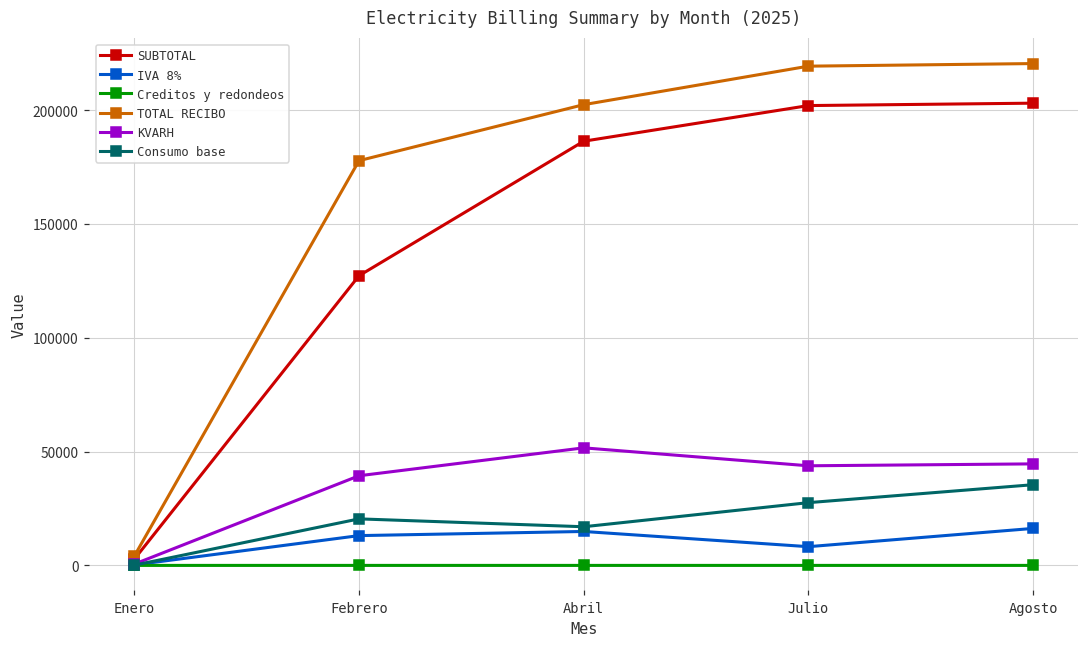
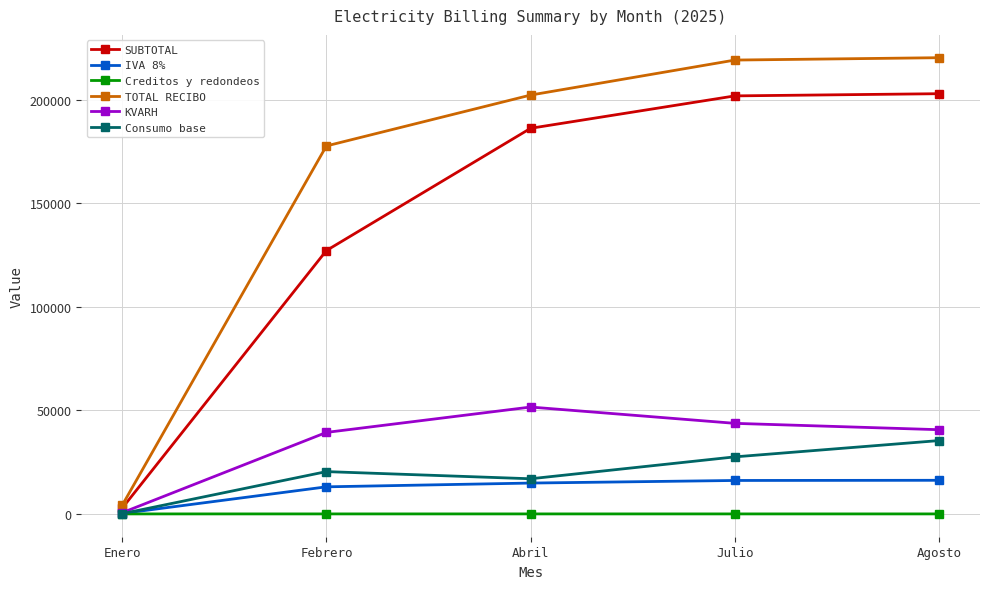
  {
    "SUBTOTAL": {
      "Enero": 3000,
      "Febrero": 127000,
      "Abril": 186000,
      "Julio": 202000,
      "Agosto": 203000
    },
    "IVA 8%": {
      "Febrero": 13000,
      "Abril": 15000,
-     "Julio": 8000,
+     "Julio": 16000,
      "Agosto": 16000
    },
    "Creditos y redondeos": {
      "Febrero": 0,
      "Abril": 0,
      "Julio": 0,
      "Agosto": 0
    },
    "TOTAL RECIBO": {
      "Enero": 4000,
      "Febrero": 178000,
      "Abril": 202000,
      "Julio": 219000,
      "Agosto": 220000
    },
    "KVARH": {
      "Febrero": 39000,
      "Abril": 52000,
      "Julio": 44000,
-     "Agosto": 45000
+     "Agosto": 41000
    },
    "Consumo base": {
      "Febrero": 20000,
      "Abril": 17000,
      "Julio": 28000,
      "Agosto": 35000
    }
  }
